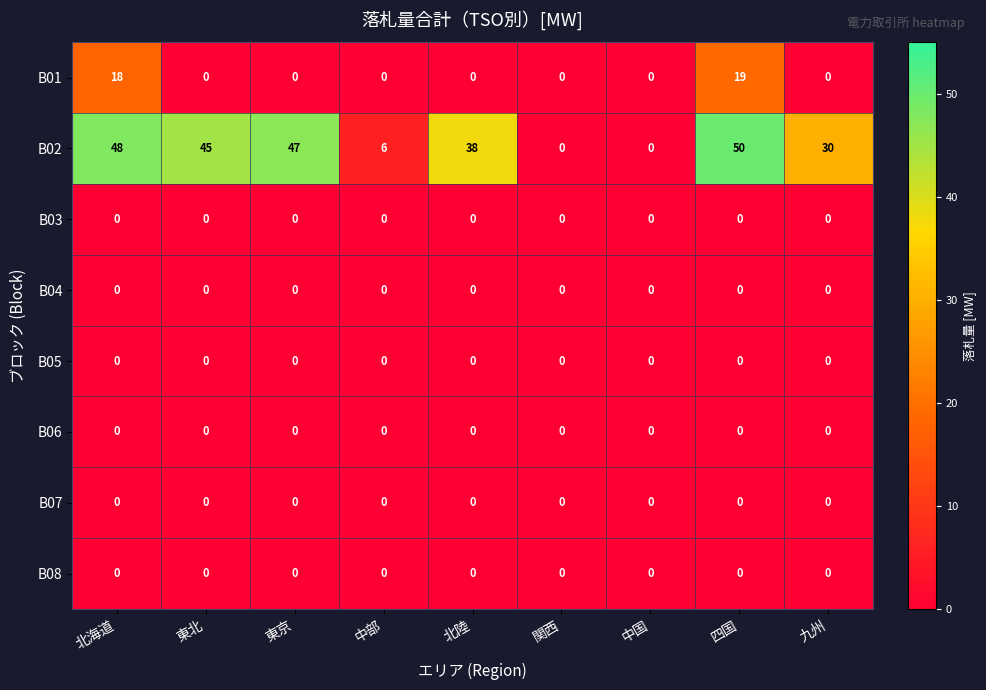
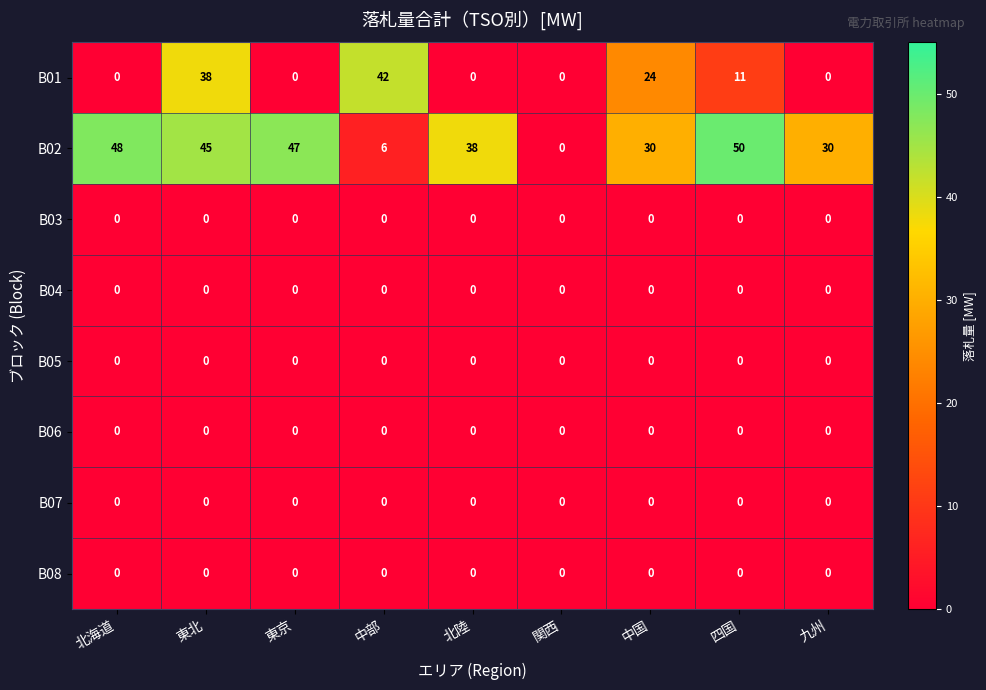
  {
    "B01": {
-     "北海道": 18,
-     "東北": 0,
+     "北海道": 0,
+     "東北": 38,
      "東京": 0,
-     "中部": 0,
+     "中部": 42,
      "北陸": 0,
      "関西": 0,
-     "中国": 0,
-     "四国": 19,
+     "中国": 24,
+     "四国": 11,
      "九州": 0
    },
    "B02": {
      "北海道": 48,
      "東北": 45,
      "東京": 47,
      "中部": 6,
      "北陸": 38,
      "関西": 0,
-     "中国": 0,
+     "中国": 30,
      "四国": 50,
      "九州": 30
    },
    "B03": {
      "北海道": 0,
      "東北": 0,
      "東京": 0,
      "中部": 0,
      "北陸": 0,
      "関西": 0,
      "中国": 0,
      "四国": 0,
      "九州": 0
    },
    "B04": {
      "北海道": 0,
      "東北": 0,
      "東京": 0,
      "中部": 0,
      "北陸": 0,
      "関西": 0,
      "中国": 0,
      "四国": 0,
      "九州": 0
    },
    "B05": {
      "北海道": 0,
      "東北": 0,
      "東京": 0,
      "中部": 0,
      "北陸": 0,
      "関西": 0,
      "中国": 0,
      "四国": 0,
      "九州": 0
    },
    "B06": {
      "北海道": 0,
      "東北": 0,
      "東京": 0,
      "中部": 0,
      "北陸": 0,
      "関西": 0,
      "中国": 0,
      "四国": 0,
      "九州": 0
    },
    "B07": {
      "北海道": 0,
      "東北": 0,
      "東京": 0,
      "中部": 0,
      "北陸": 0,
      "関西": 0,
      "中国": 0,
      "四国": 0,
      "九州": 0
    },
    "B08": {
      "北海道": 0,
      "東北": 0,
      "東京": 0,
      "中部": 0,
      "北陸": 0,
      "関西": 0,
      "中国": 0,
      "四国": 0,
      "九州": 0
    }
  }
